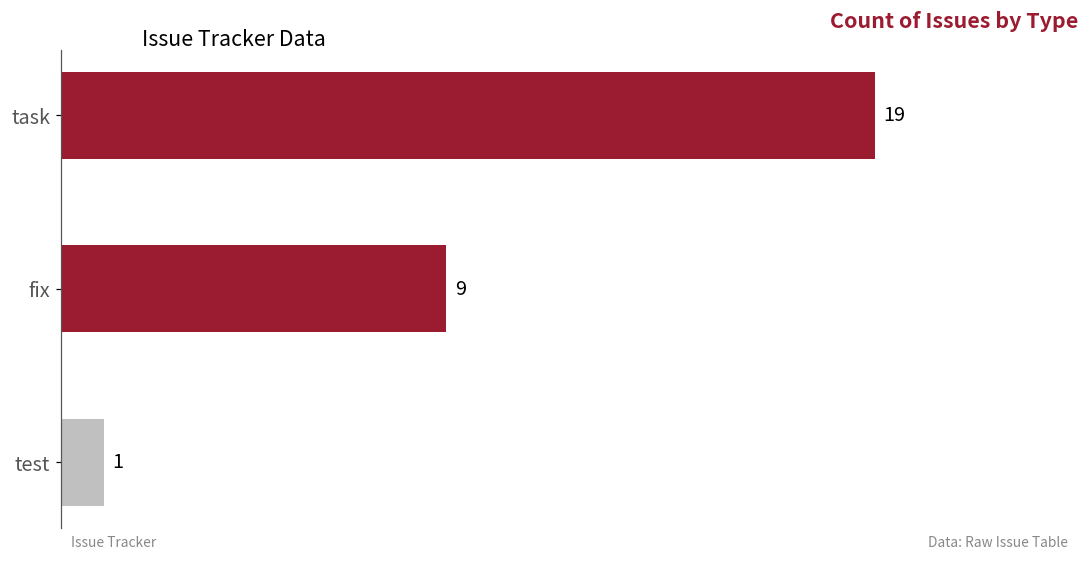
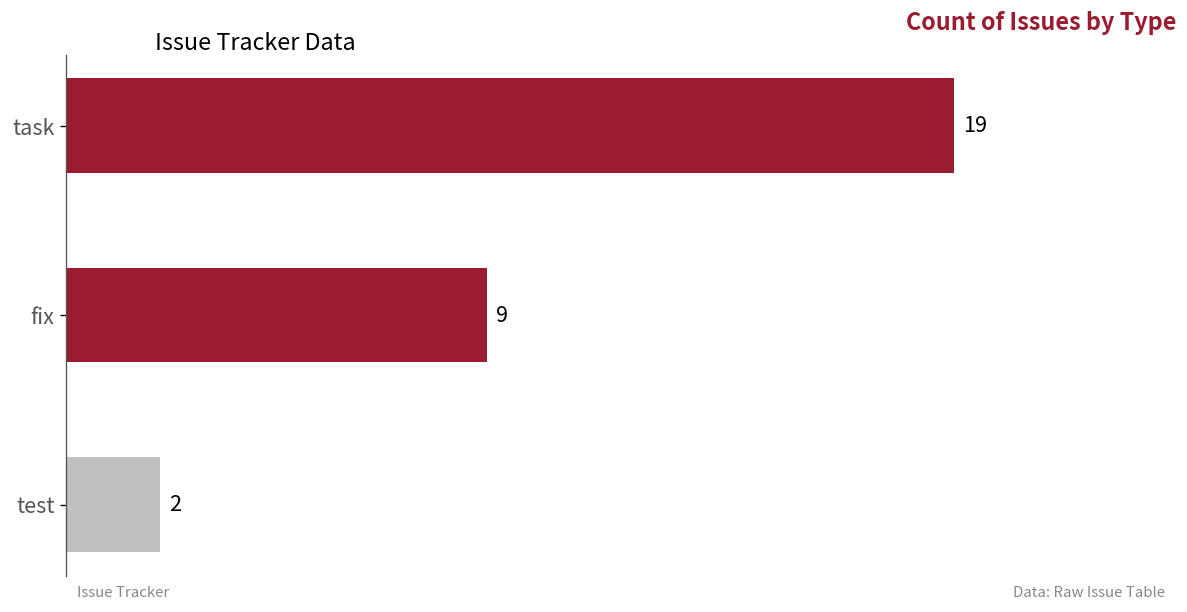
  {
    "task": 19,
    "fix": 9,
-   "test": 1
+   "test": 2
  }
